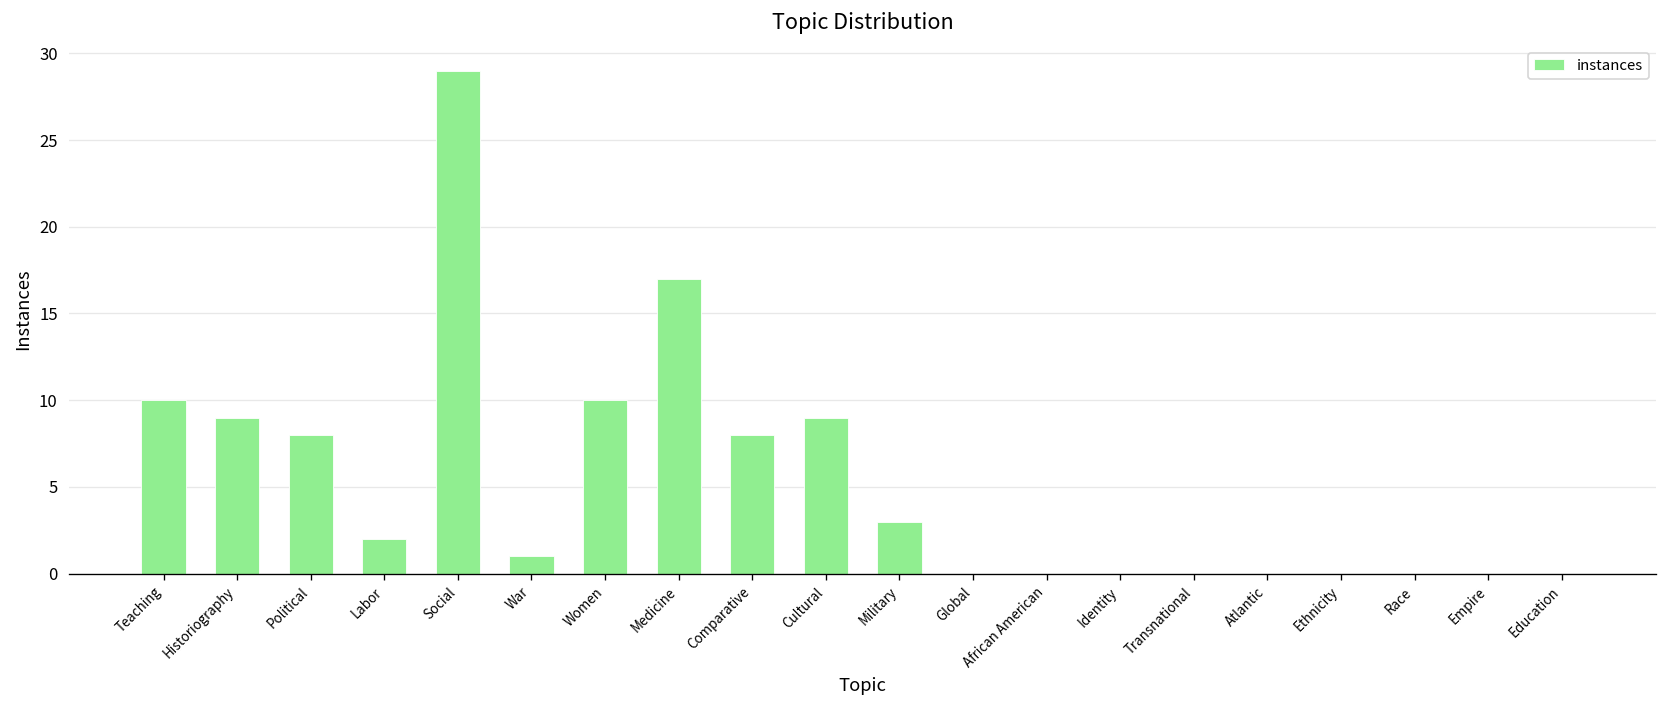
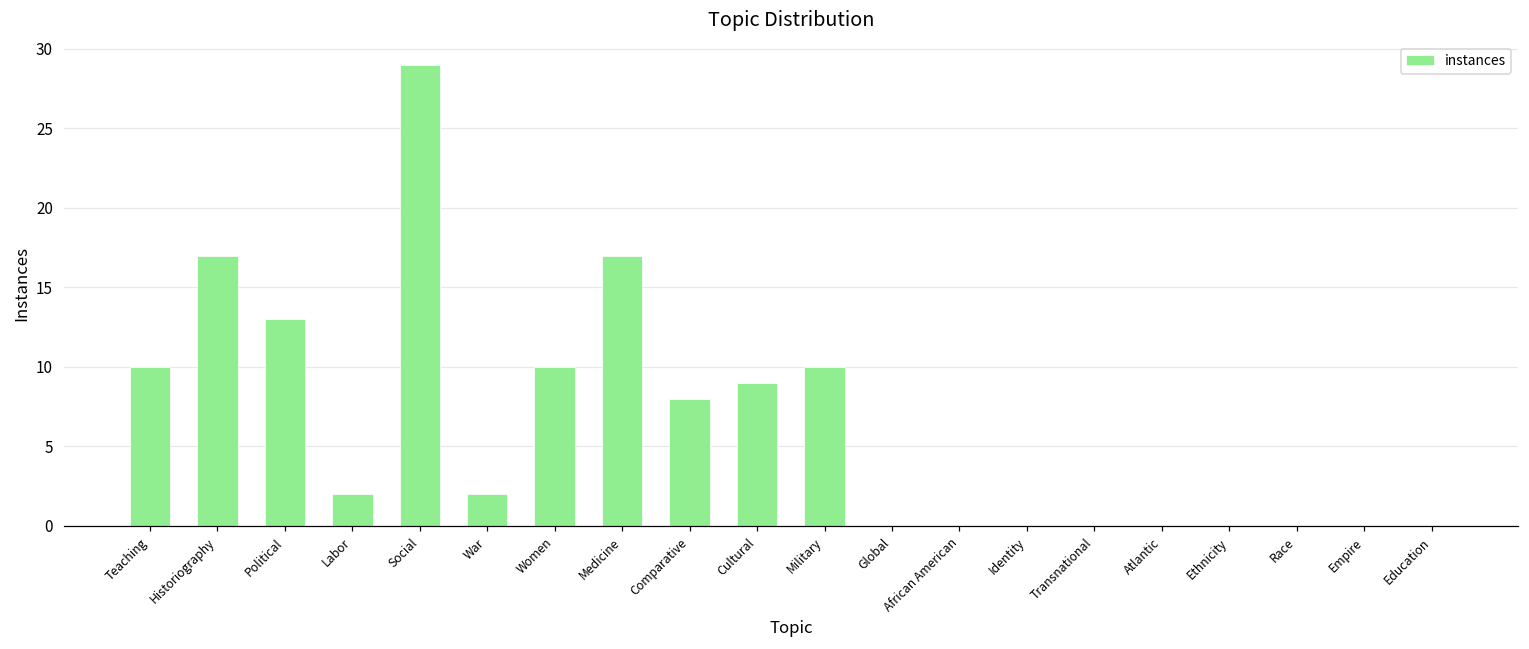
  {
    "Teaching": 10,
-   "Historiography": 9,
-   "Political": 8,
+   "Historiography": 17,
+   "Political": 13,
    "Labor": 2,
    "Social": 29,
-   "War": 1,
+   "War": 2,
    "Women": 10,
    "Medicine": 17,
    "Comparative": 8,
    "Cultural": 9,
-   "Military": 3,
+   "Military": 10,
    "Global": 0,
    "African American": 0,
    "Identity": 0,
    "Transnational": 0,
    "Atlantic": 0,
    "Ethnicity": 0,
    "Race": 0,
    "Empire": 0,
    "Education": 0
  }
